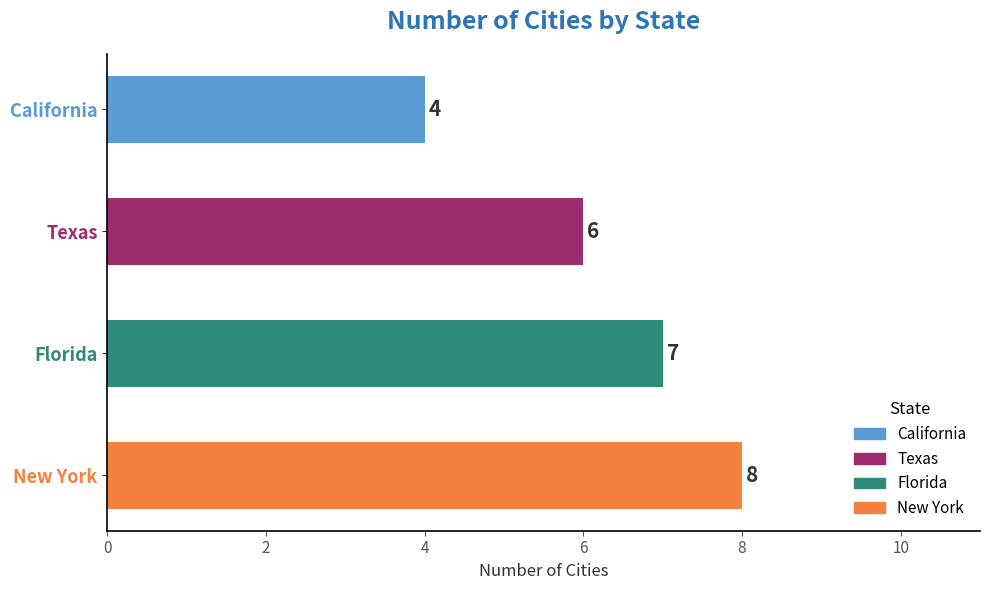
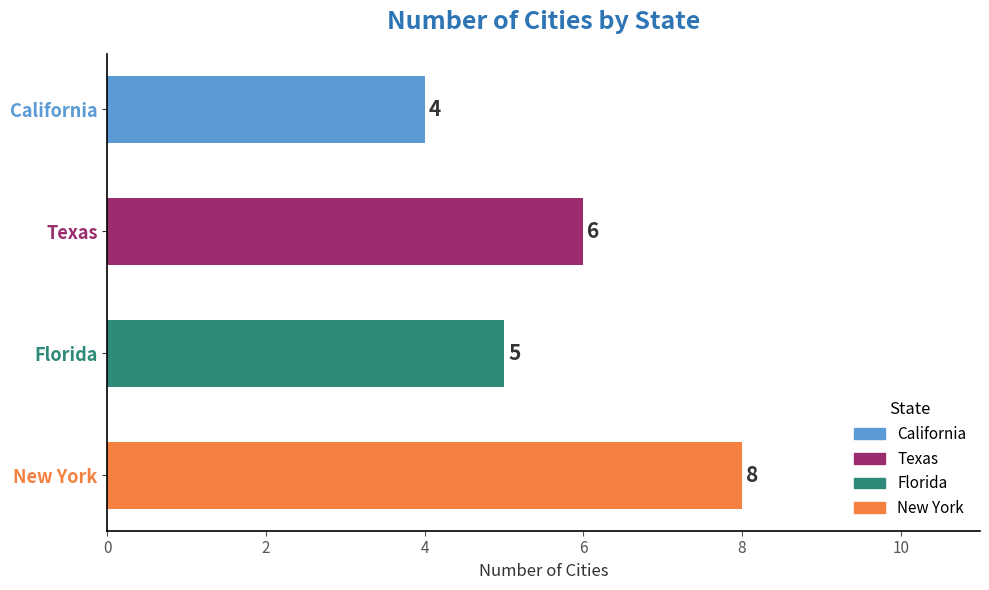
  {
    "California": 4,
    "Texas": 6,
-   "Florida": 7,
+   "Florida": 5,
    "New York": 8
  }
